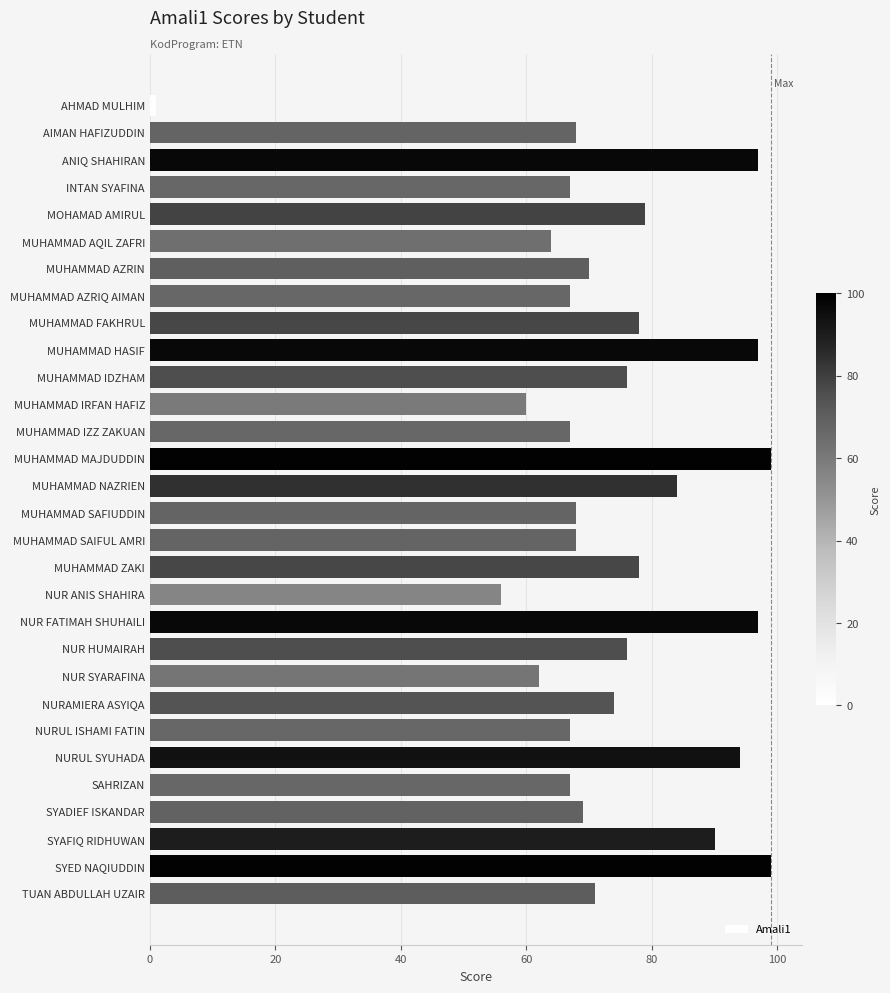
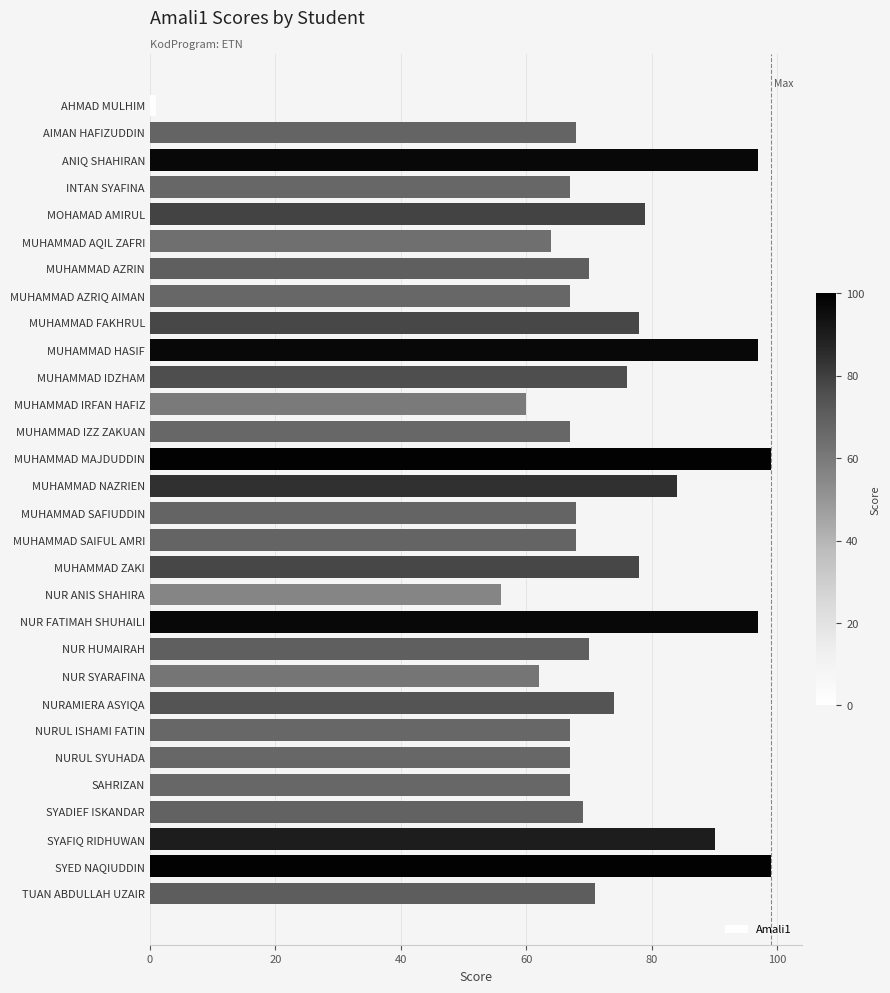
  {
    "AHMAD MULHIM": 1,
    "AIMAN HAFIZUDDIN": 68,
    "ANIQ SHAHIRAN": 97,
    "INTAN SYAFINA": 67,
    "MOHAMAD AMIRUL": 79,
    "MUHAMMAD AQIL ZAFRI": 64,
    "MUHAMMAD AZRIN": 70,
    "MUHAMMAD AZRIQ AIMAN": 67,
    "MUHAMMAD FAKHRUL": 78,
    "MUHAMMAD HASIF": 97,
    "MUHAMMAD IDZHAM": 76,
    "MUHAMMAD IRFAN HAFIZ": 60,
    "MUHAMMAD IZZ ZAKUAN": 67,
    "MUHAMMAD MAJDUDDIN": 99,
    "MUHAMMAD NAZRIEN": 84,
    "MUHAMMAD SAFIUDDIN": 68,
    "MUHAMMAD SAIFUL AMRI": 68,
    "MUHAMMAD ZAKI": 78,
    "NUR ANIS SHAHIRA": 56,
    "NUR FATIMAH SHUHAILI": 97,
-   "NUR HUMAIRAH": 76,
+   "NUR HUMAIRAH": 70,
    "NUR SYARAFINA": 62,
    "NURAMIERA ASYIQA": 74,
    "NURUL ISHAMI FATIN": 67,
-   "NURUL SYUHADA": 94,
+   "NURUL SYUHADA": 67,
    "SAHRIZAN": 67,
    "SYADIEF ISKANDAR": 69,
    "SYAFIQ RIDHUWAN": 90,
    "SYED NAQIUDDIN": 99,
    "TUAN ABDULLAH UZAIR": 71
  }
